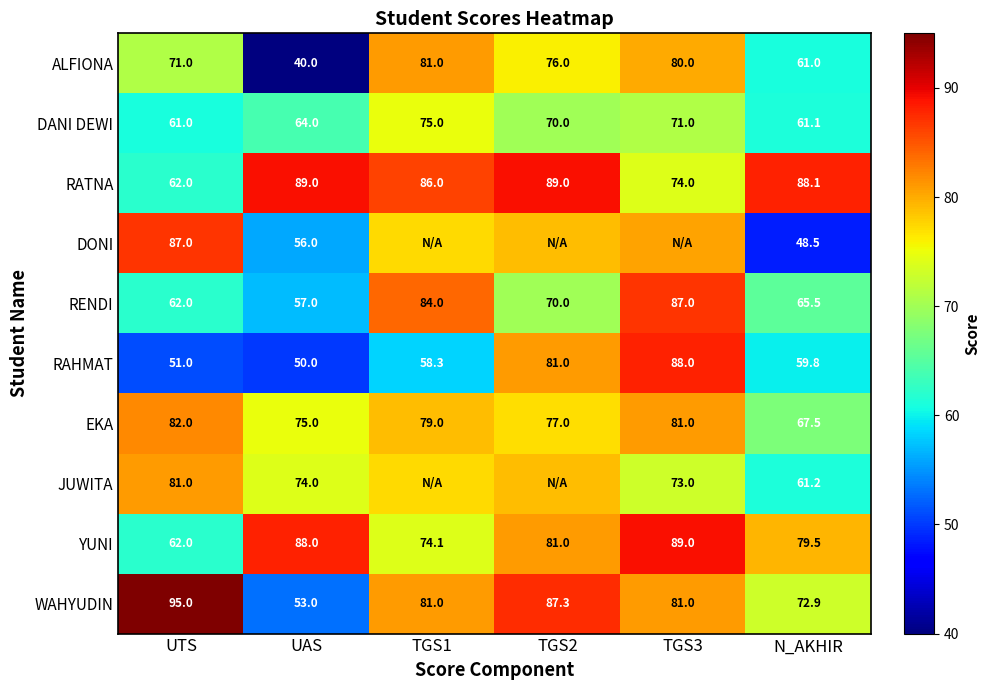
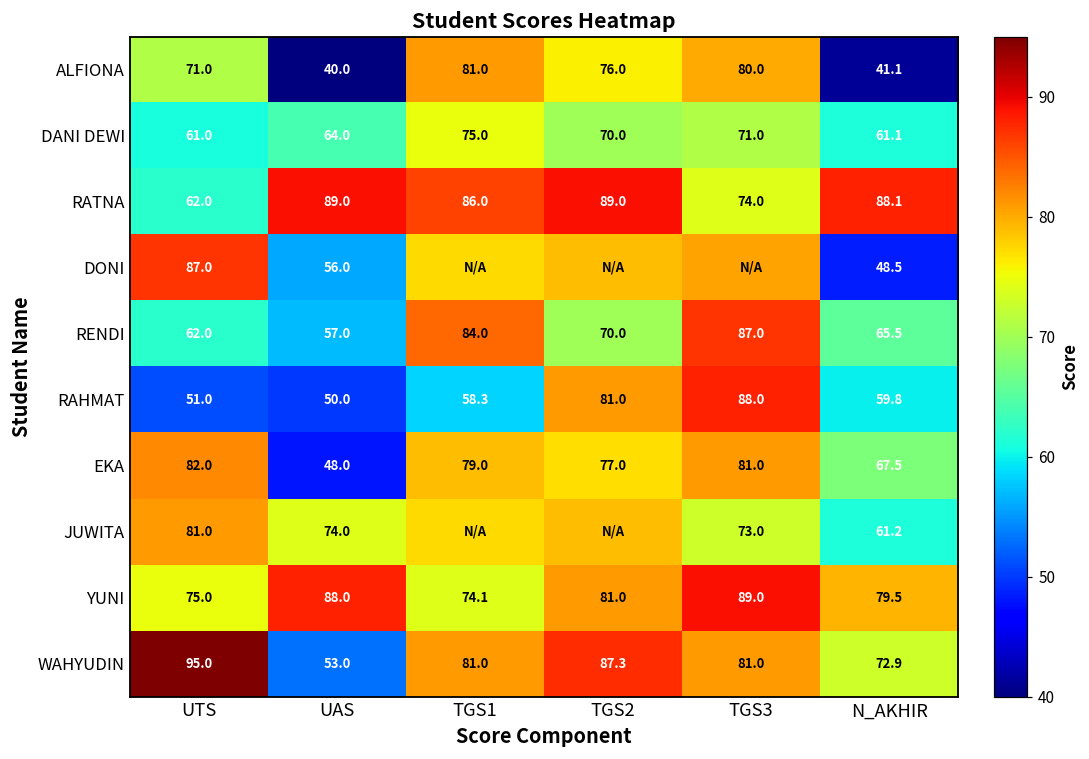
  {
    "ALFIONA": {
      "UTS": 71.0,
      "UAS": 40.0,
      "TGS1": 81.0,
      "TGS2": 76.0,
      "TGS3": 80.0,
-     "N_AKHIR": 61.0
+     "N_AKHIR": 41.1
    },
    "DANI DEWI": {
      "UTS": 61.0,
      "UAS": 64.0,
      "TGS1": 75.0,
      "TGS2": 70.0,
      "TGS3": 71.0,
      "N_AKHIR": 61.1
    },
    "RATNA": {
      "UTS": 62.0,
      "UAS": 89.0,
      "TGS1": 86.0,
      "TGS2": 89.0,
      "TGS3": 74.0,
      "N_AKHIR": 88.1
    },
    "DONI": {
      "UTS": 87.0,
      "UAS": 56.0,
      "N_AKHIR": 48.5
    },
    "RENDI": {
      "UTS": 62.0,
      "UAS": 57.0,
      "TGS1": 84.0,
      "TGS2": 70.0,
      "TGS3": 87.0,
      "N_AKHIR": 65.5
    },
    "RAHMAT": {
      "UTS": 51.0,
      "UAS": 50.0,
      "TGS1": 58.3,
      "TGS2": 81.0,
      "TGS3": 88.0,
      "N_AKHIR": 59.8
    },
    "EKA": {
      "UTS": 82.0,
-     "UAS": 75.0,
+     "UAS": 48.0,
      "TGS1": 79.0,
      "TGS2": 77.0,
      "TGS3": 81.0,
      "N_AKHIR": 67.5
    },
    "JUWITA": {
      "UTS": 81.0,
      "UAS": 74.0,
      "TGS3": 73.0,
      "N_AKHIR": 61.2
    },
    "YUNI": {
-     "UTS": 62.0,
+     "UTS": 75.0,
      "UAS": 88.0,
      "TGS1": 74.1,
      "TGS2": 81.0,
      "TGS3": 89.0,
      "N_AKHIR": 79.5
    },
    "WAHYUDIN": {
      "UTS": 95.0,
      "UAS": 53.0,
      "TGS1": 81.0,
      "TGS2": 87.3,
      "TGS3": 81.0,
      "N_AKHIR": 72.9
    }
  }
